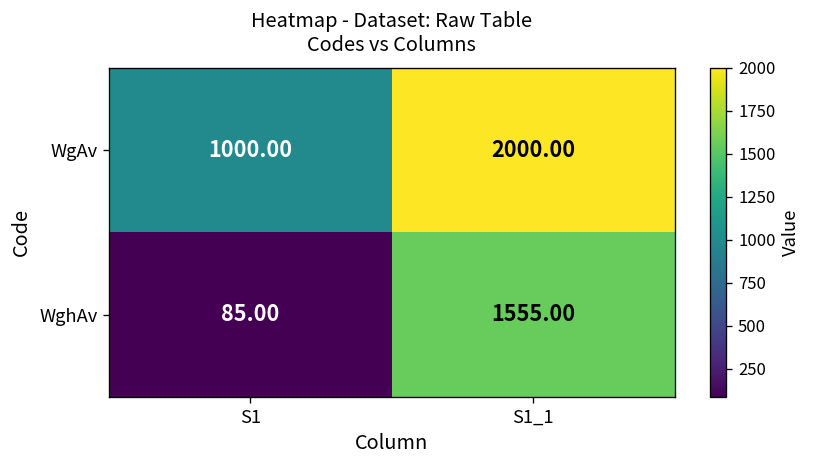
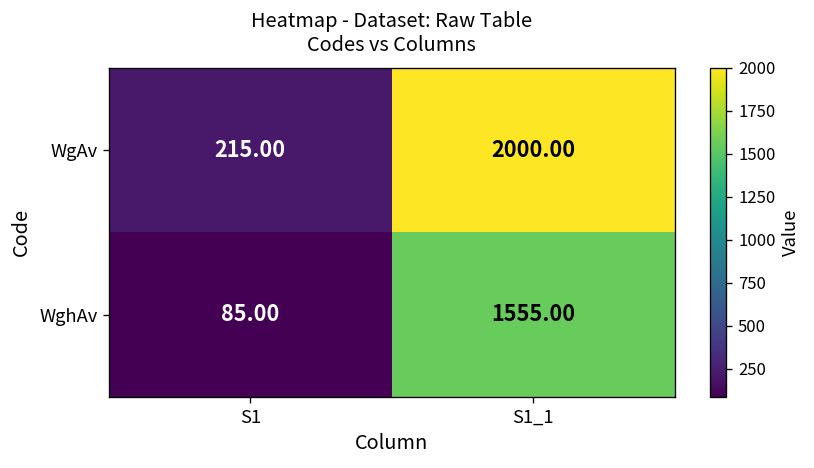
  {
    "WgAv": {
-     "S1": 1000.00,
+     "S1": 215.00,
      "S1_1": 2000.00
    },
    "WghAv": {
      "S1": 85.00,
      "S1_1": 1555.00
    }
  }
